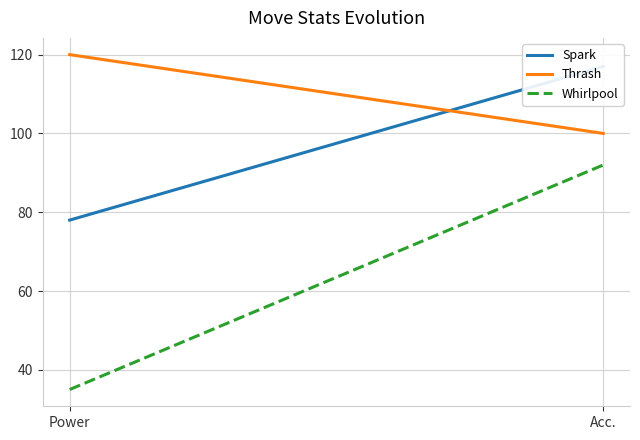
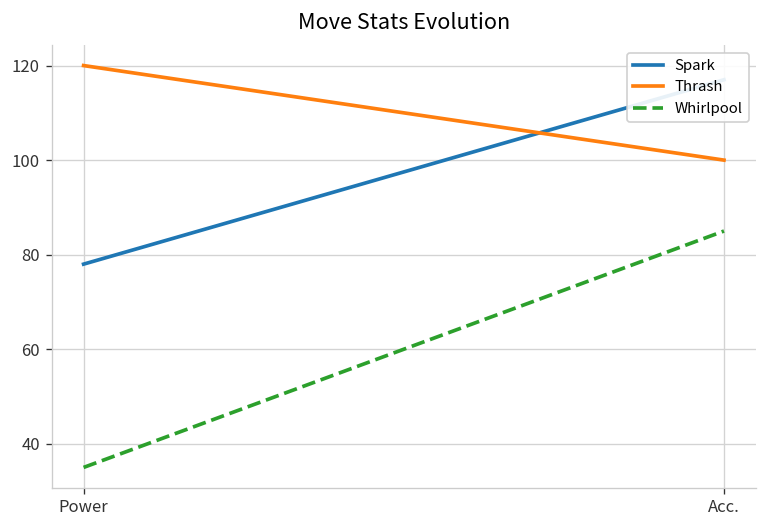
  {
    "Spark": {
      "Power": 78
    },
    "Thrash": {
      "Power": 120,
      "Acc.": 100
    },
    "Whirlpool": {
      "Power": 35,
-     "Acc.": 92
+     "Acc.": 85
    }
  }
